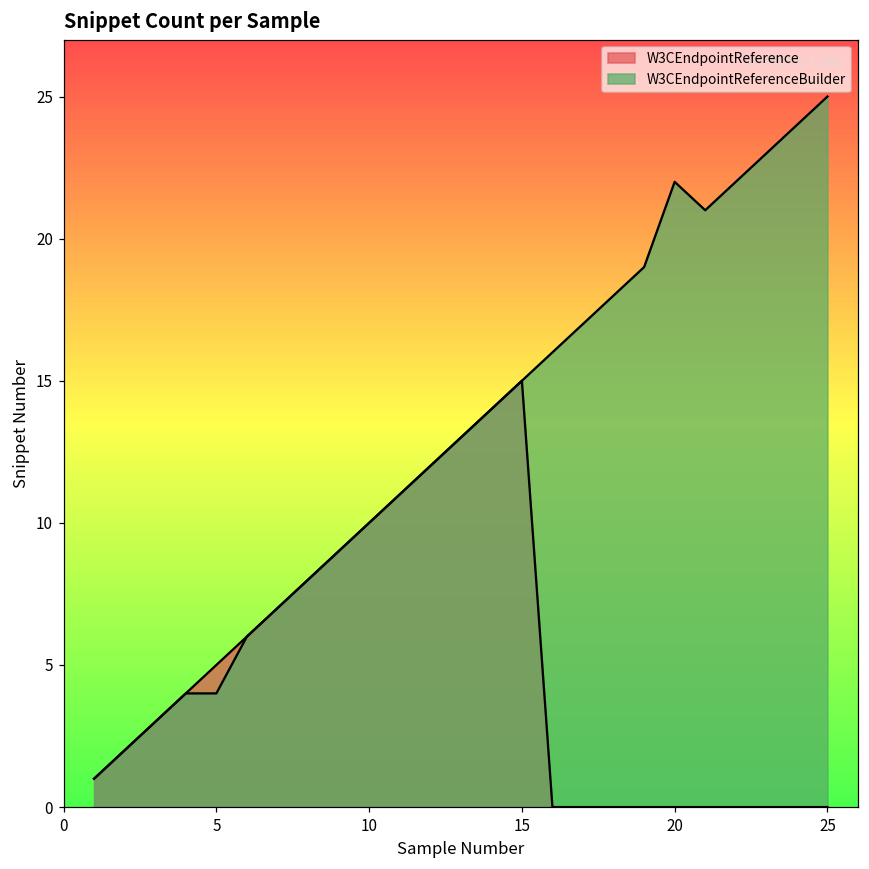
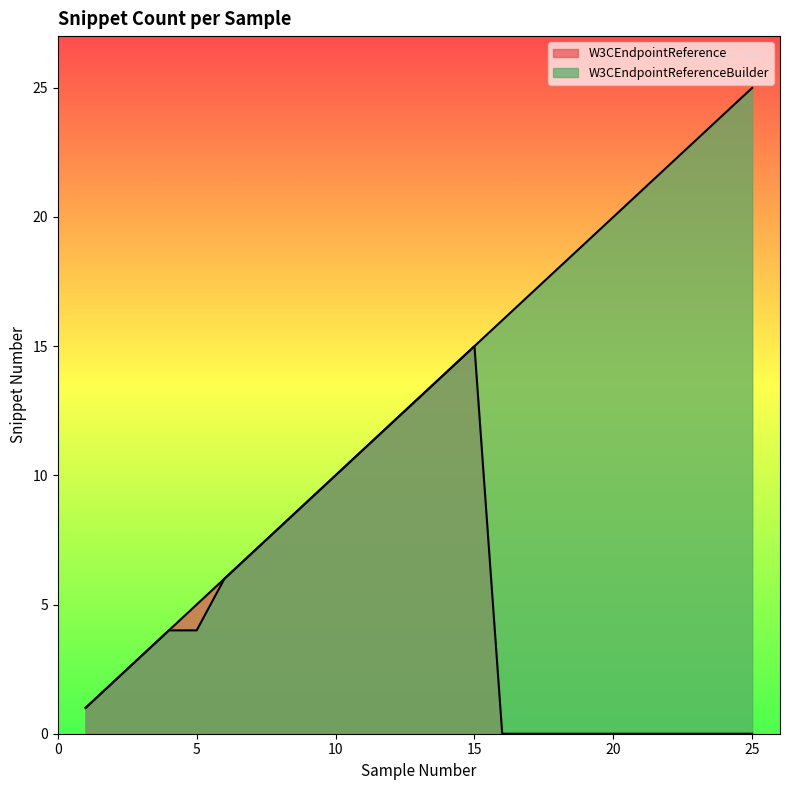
  {
    "W3CEndpointReference": {
      "5": 5,
      "20": 0,
      "25": 0
    },
    "W3CEndpointReferenceBuilder": {
      "5": 4,
-     "20": 22,
+     "20": 20,
      "25": 25
    }
  }
